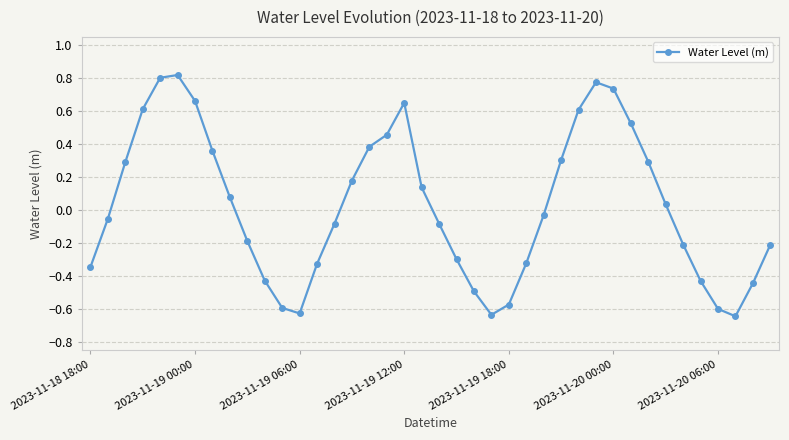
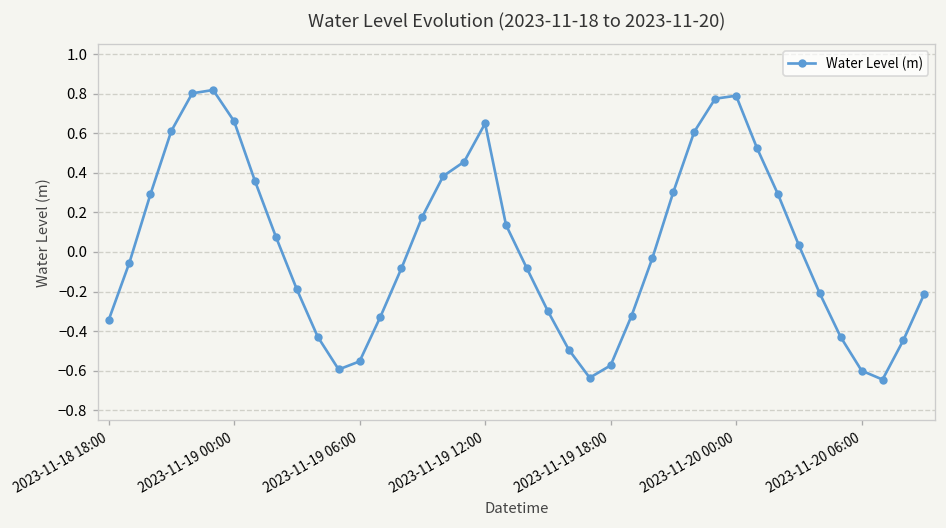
  {
    "2023-11-18 18:00": -0.35,
    "2023-11-19 00:00": 0.66,
-   "2023-11-19 06:00": -0.63,
+   "2023-11-19 06:00": -0.55,
    "2023-11-19 12:00": 0.65,
    "2023-11-19 18:00": -0.57,
-   "2023-11-20 00:00": 0.74,
+   "2023-11-20 00:00": 0.79,
    "2023-11-20 06:00": -0.60
  }
